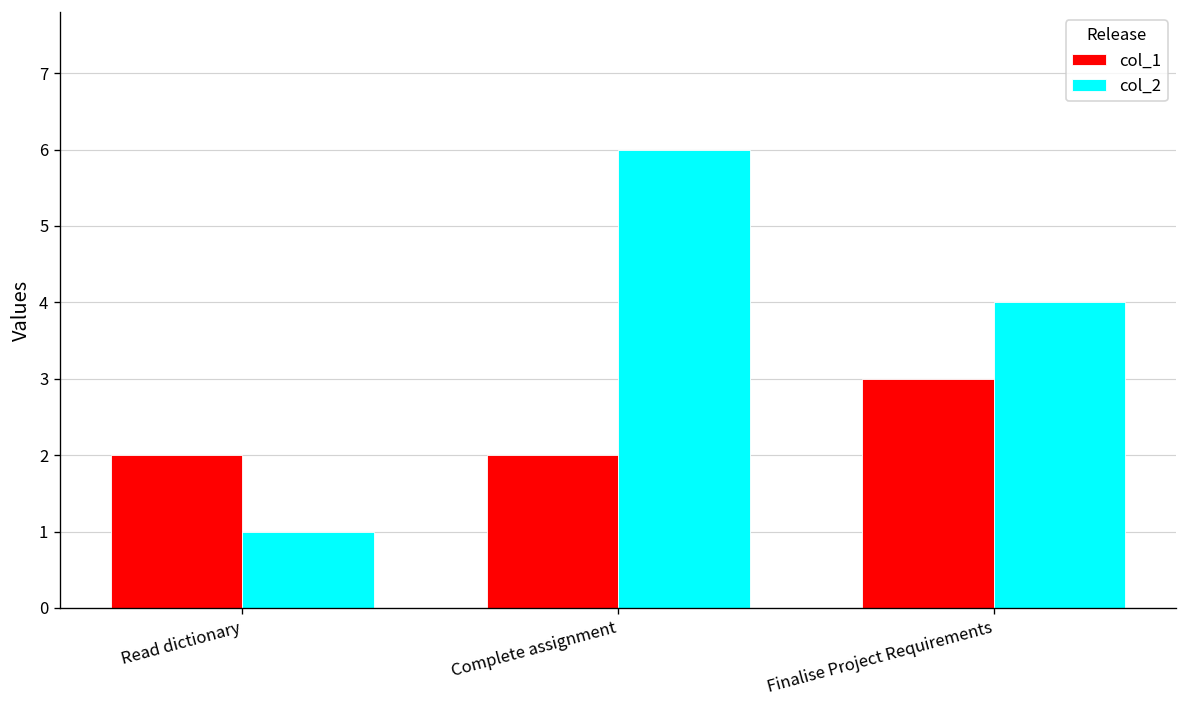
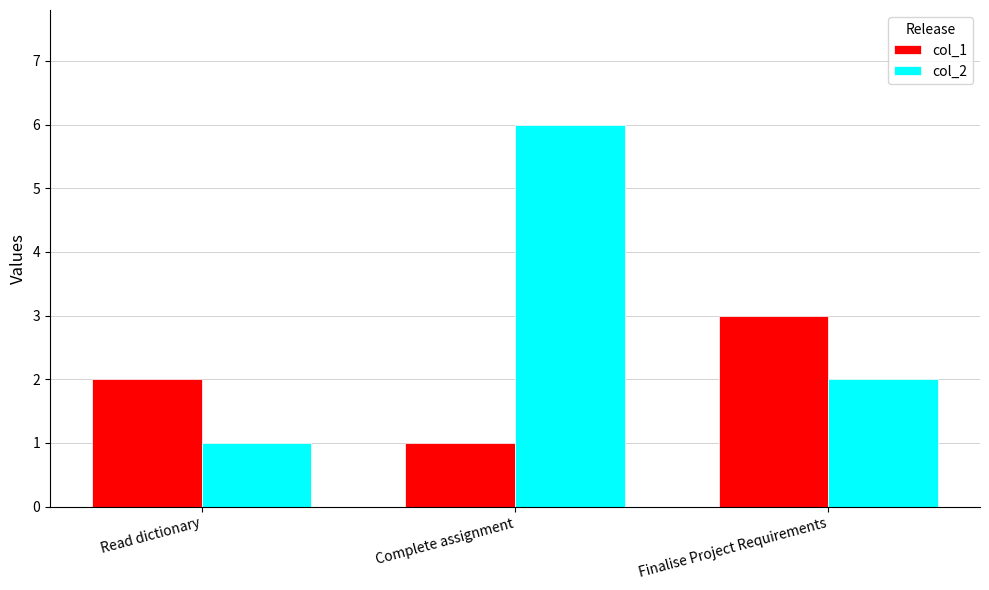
  {
    "col_1": {
      "Read dictionary": 2,
-     "Complete assignment": 2,
+     "Complete assignment": 1,
      "Finalise Project Requirements": 3
    },
    "col_2": {
      "Read dictionary": 1,
      "Complete assignment": 6,
-     "Finalise Project Requirements": 4
+     "Finalise Project Requirements": 2
    }
  }
